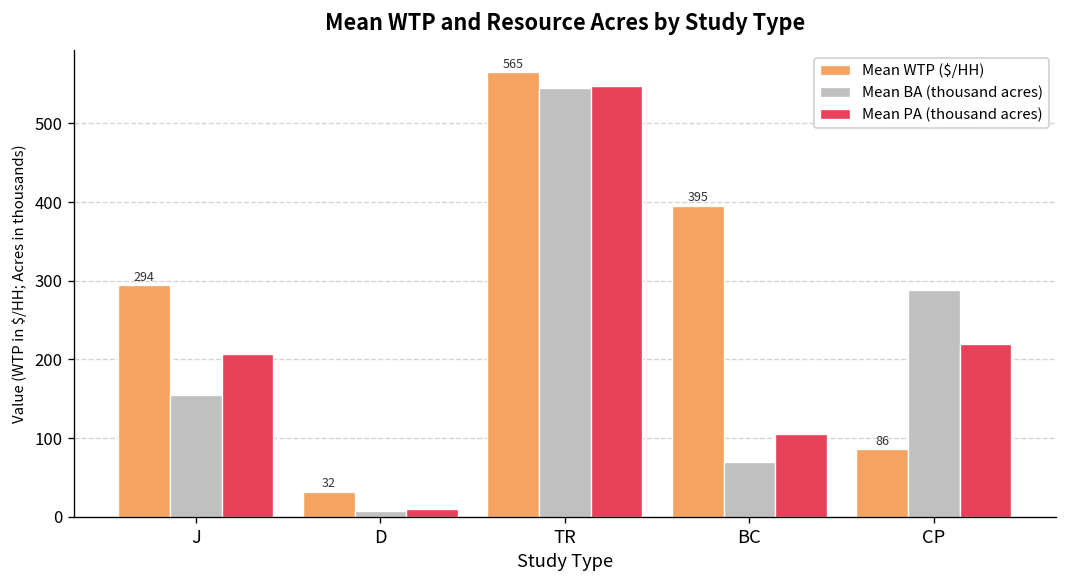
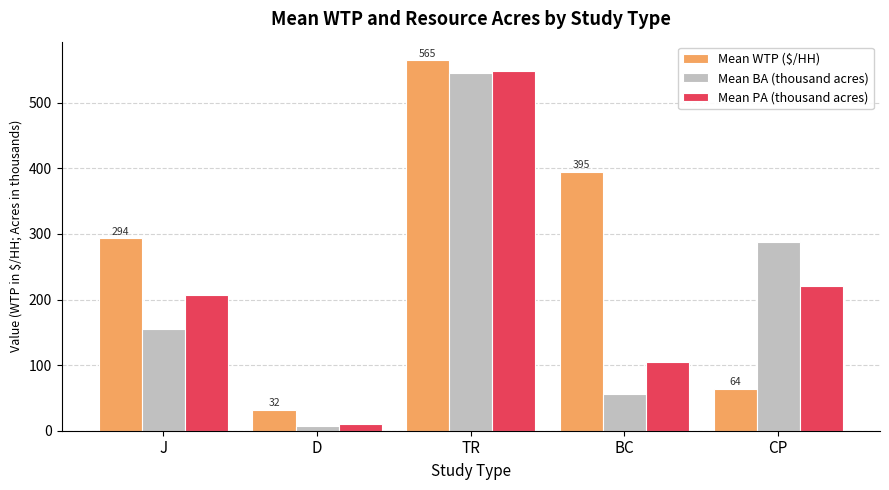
  {
    "Mean WTP ($/HH)": {
      "J": 294,
      "D": 32,
      "TR": 565,
      "BC": 395,
-     "CP": 86
+     "CP": 64
    },
    "Mean BA (thousand acres)": {
      "J": 150,
      "D": 10,
      "TR": 550,
-     "BC": 70,
+     "BC": 60,
      "CP": 290
    },
    "Mean PA (thousand acres)": {
      "J": 210,
      "D": 10,
      "TR": 550,
      "BC": 110,
      "CP": 220
    }
  }
